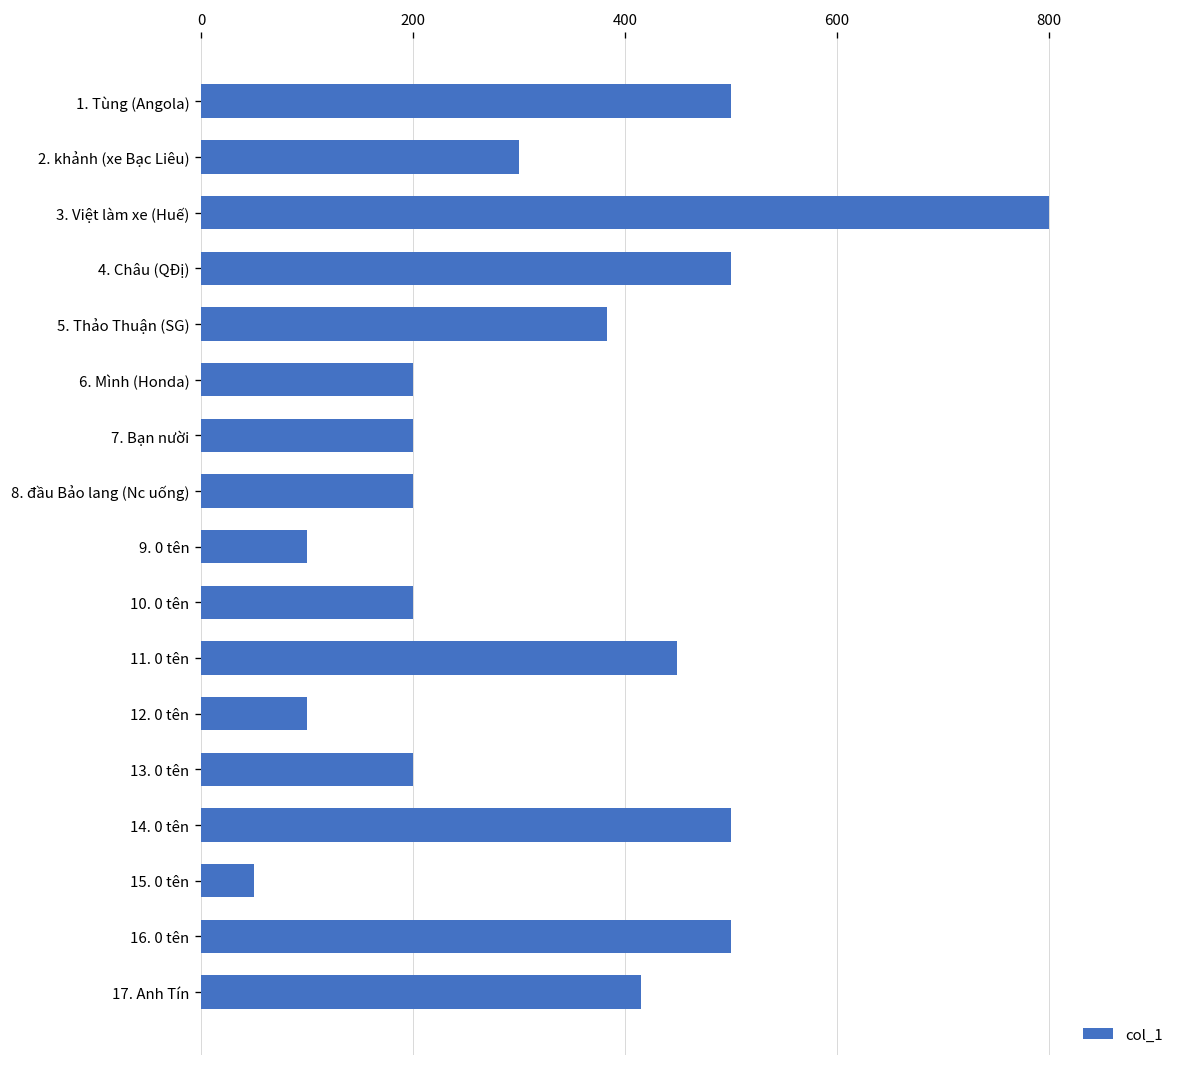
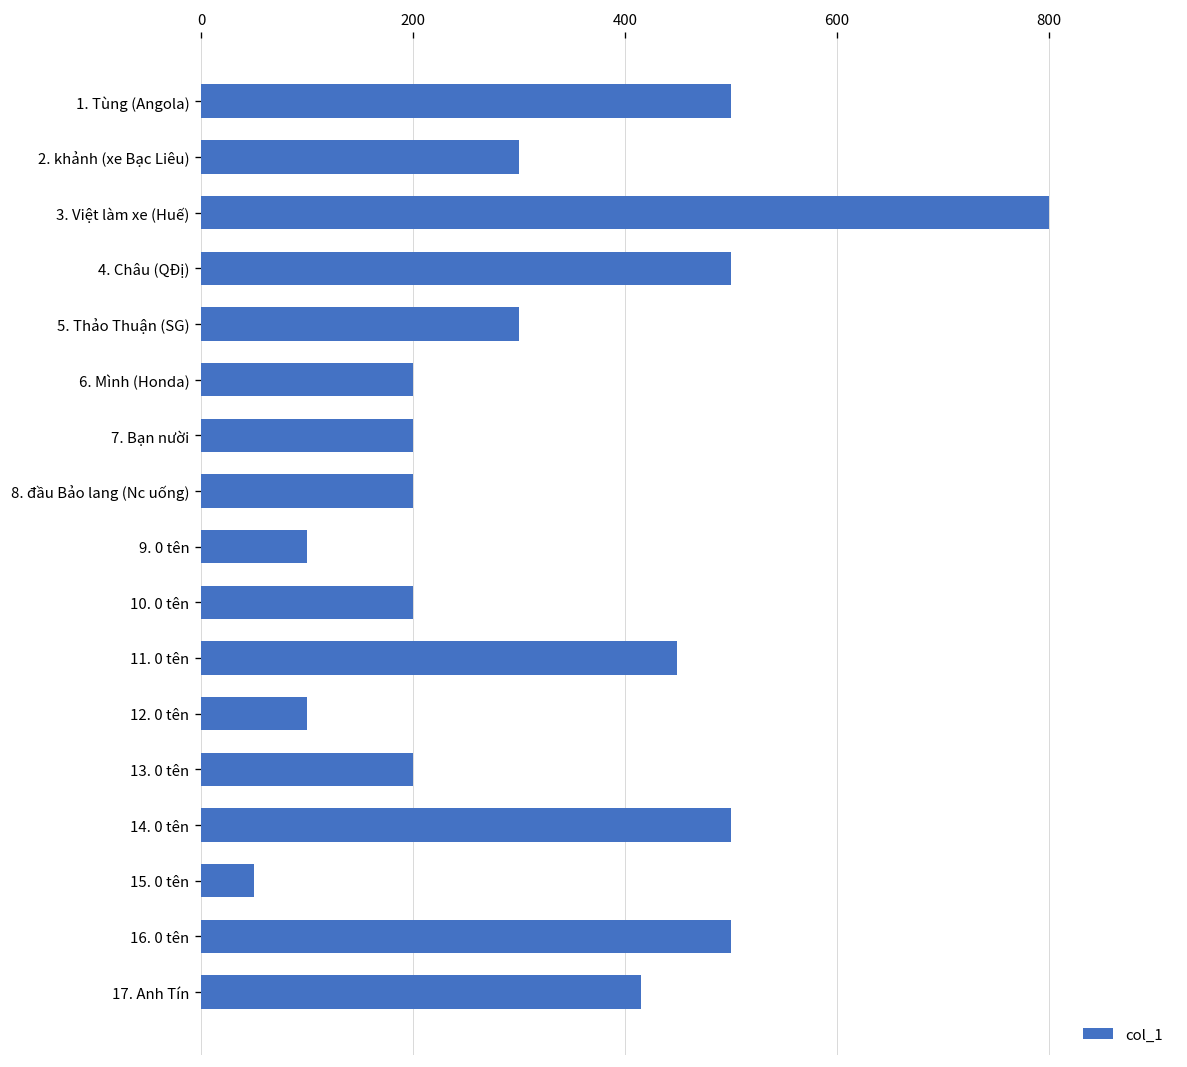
  {
    "1. Tùng (Angola)": 500,
    "2. khảnh (xe Bạc Liêu)": 300,
    "3. Việt làm xe (Huế)": 800,
    "4. Châu (QĐị)": 500,
-   "5. Thảo Thuận (SG)": 380,
+   "5. Thảo Thuận (SG)": 300,
    "6. Mình (Honda)": 200,
    "7. Bạn nười": 200,
    "8. đầu Bảo lang (Nc uống)": 200,
    "9. 0 tên": 100,
    "10. 0 tên": 200,
    "11. 0 tên": 450,
    "12. 0 tên": 100,
    "13. 0 tên": 200,
    "14. 0 tên": 500,
    "15. 0 tên": 50,
    "16. 0 tên": 500,
    "17. Anh Tín": 410
  }
